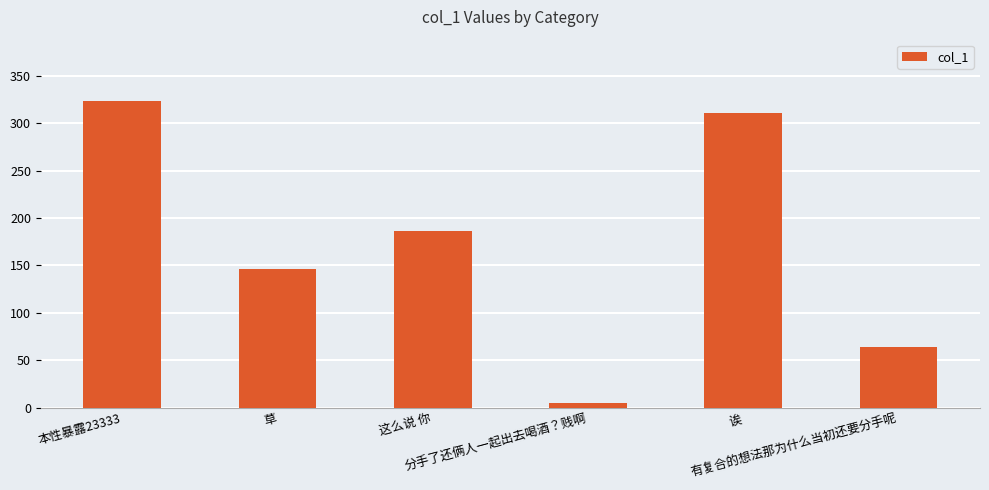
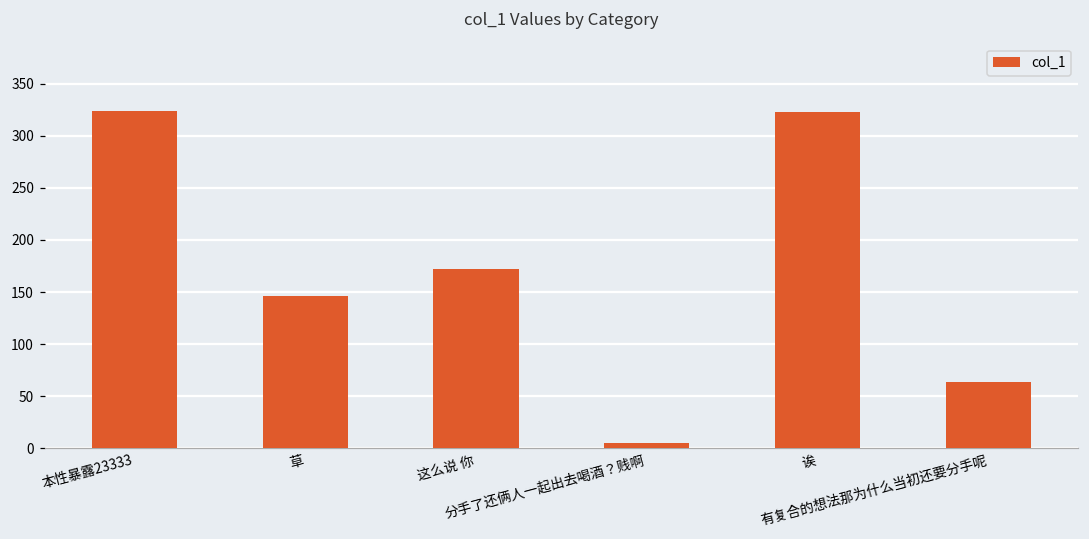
  {
    "本性暴露23333": 320,
    "草": 150,
-   "这么说 你": 190,
+   "这么说 你": 170,
    "分手了还俩人一起出去喝酒？贱啊": 10,
-   "诶": 310,
+   "诶": 320,
    "有复合的想法那为什么当初还要分手呢": 60
  }
